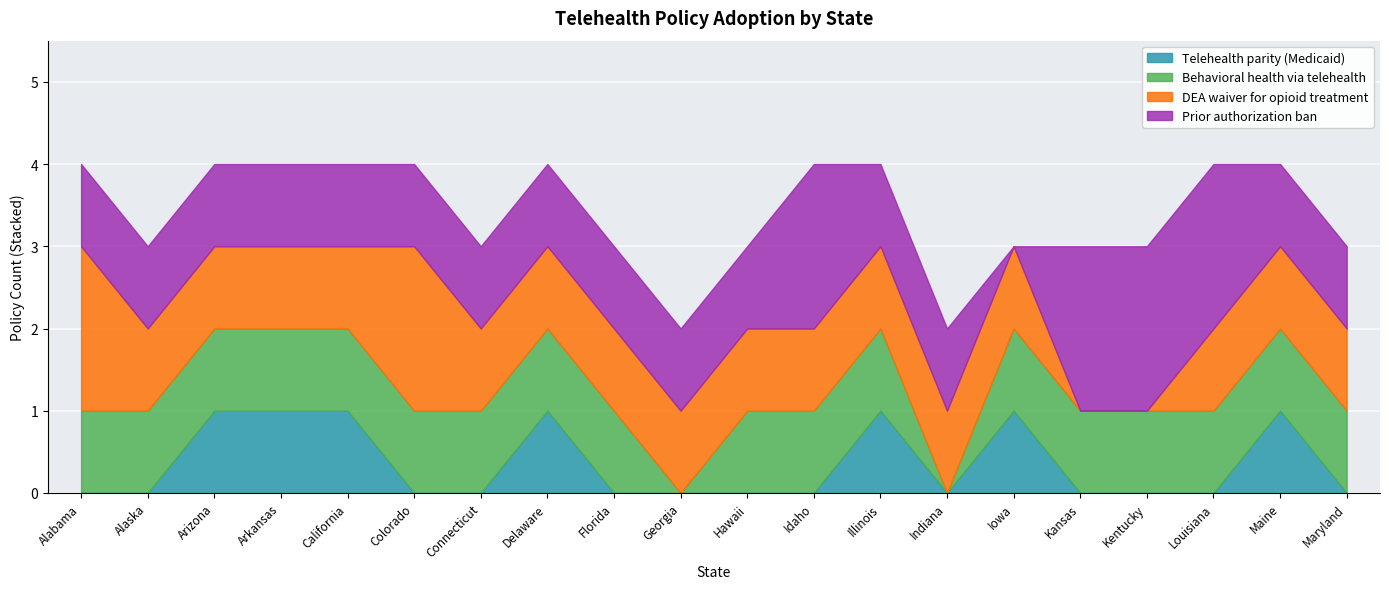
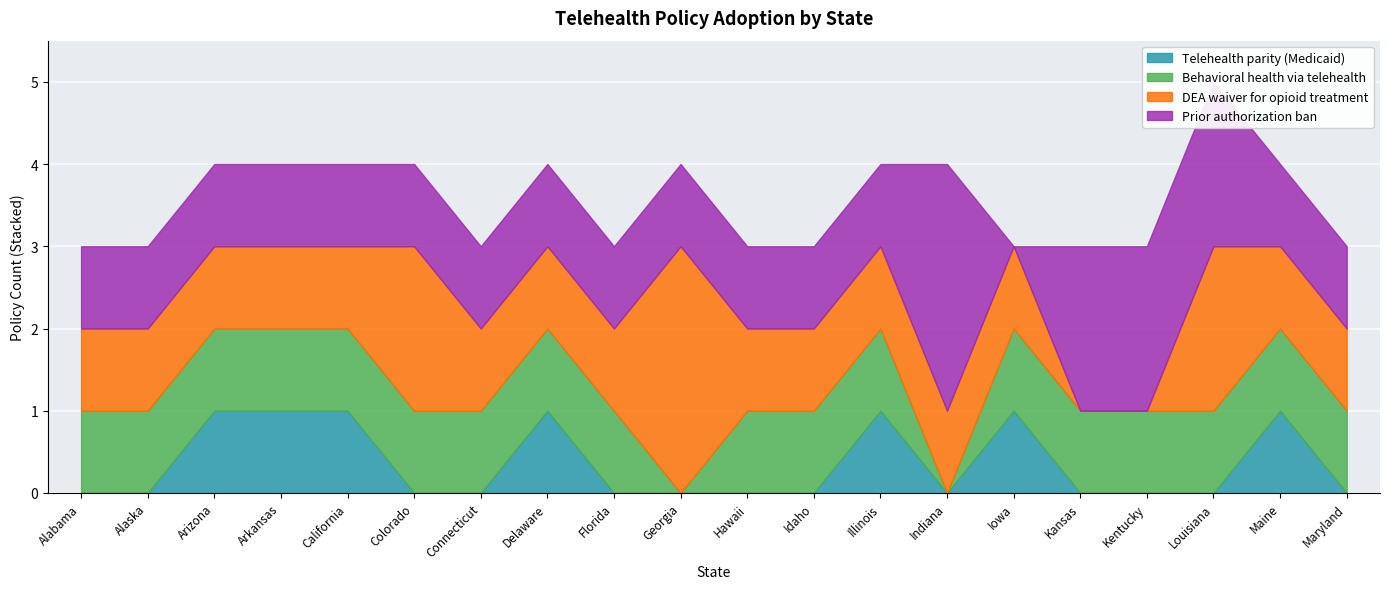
  {
    "Telehealth parity (Medicaid)": {
      "Alabama": 0,
      "Alaska": 0,
      "Arizona": 1,
      "Arkansas": 1,
      "California": 1,
      "Colorado": 0,
      "Connecticut": 0,
      "Delaware": 1,
      "Florida": 0,
      "Hawaii": 0,
      "Idaho": 0,
      "Illinois": 1,
      "Iowa": 1,
      "Kansas": 0,
      "Kentucky": 0,
      "Louisiana": 0,
      "Maine": 1,
      "Maryland": 0
    },
    "DEA waiver for opioid treatment": {
-     "Alabama": 2,
+     "Alabama": 1,
      "Alaska": 1,
      "Arizona": 1,
      "Arkansas": 1,
      "California": 1,
      "Colorado": 2,
      "Connecticut": 1,
      "Delaware": 1,
      "Florida": 1,
-     "Georgia": 1,
+     "Georgia": 3,
      "Hawaii": 1,
      "Idaho": 1,
      "Illinois": 1,
      "Indiana": 1,
-     "Louisiana": 1,
+     "Louisiana": 2,
      "Maine": 1,
      "Maryland": 1
    },
    "Prior authorization ban": {
      "Alabama": 1,
      "Alaska": 1,
      "Arizona": 1,
      "Arkansas": 1,
      "California": 1,
      "Colorado": 1,
      "Connecticut": 1,
      "Delaware": 1,
      "Florida": 1,
      "Georgia": 1,
      "Hawaii": 1,
-     "Idaho": 2,
+     "Idaho": 1,
      "Illinois": 1,
-     "Indiana": 1,
+     "Indiana": 3,
      "Kansas": 2,
      "Kentucky": 2,
      "Maine": 1,
      "Maryland": 1
    }
  }
